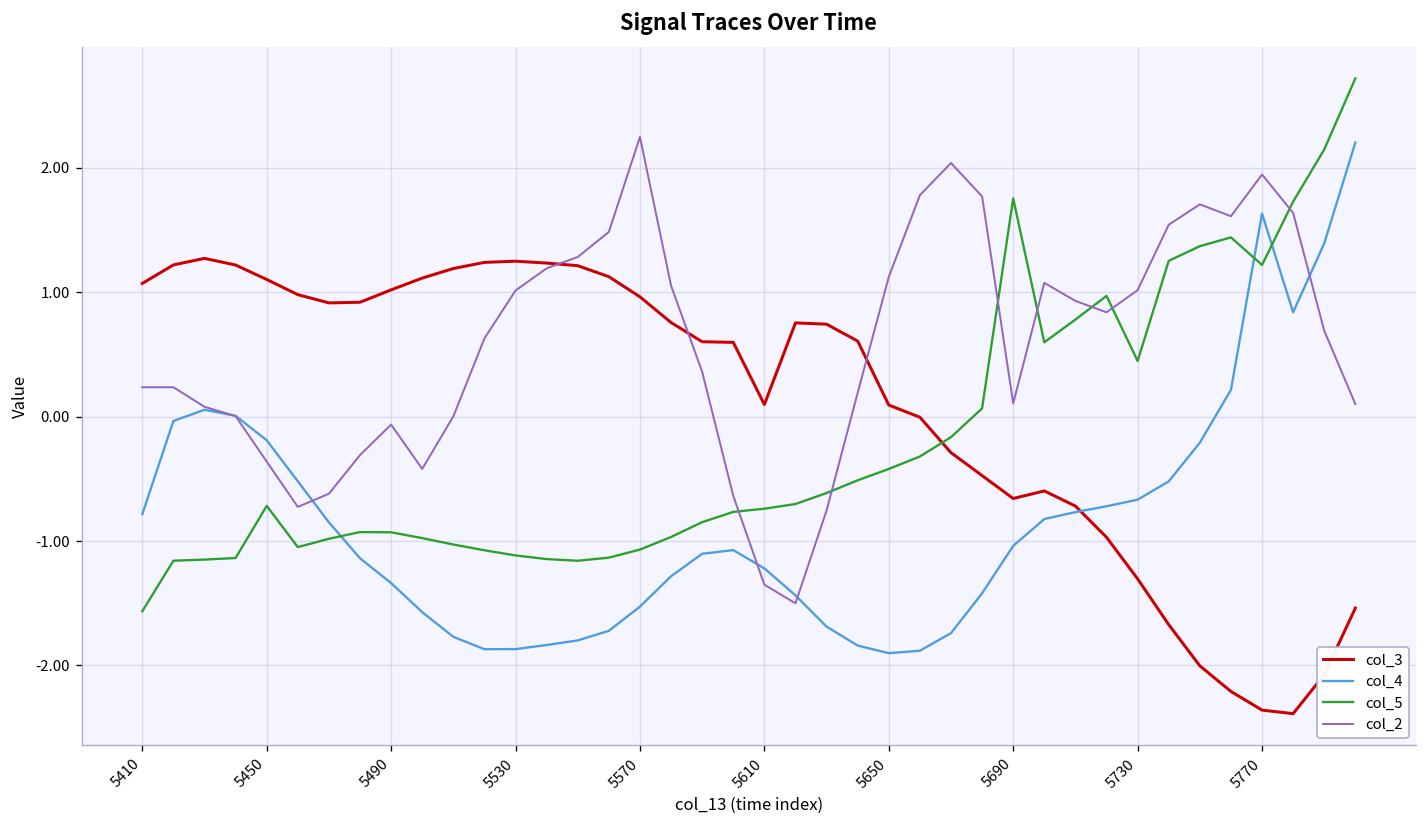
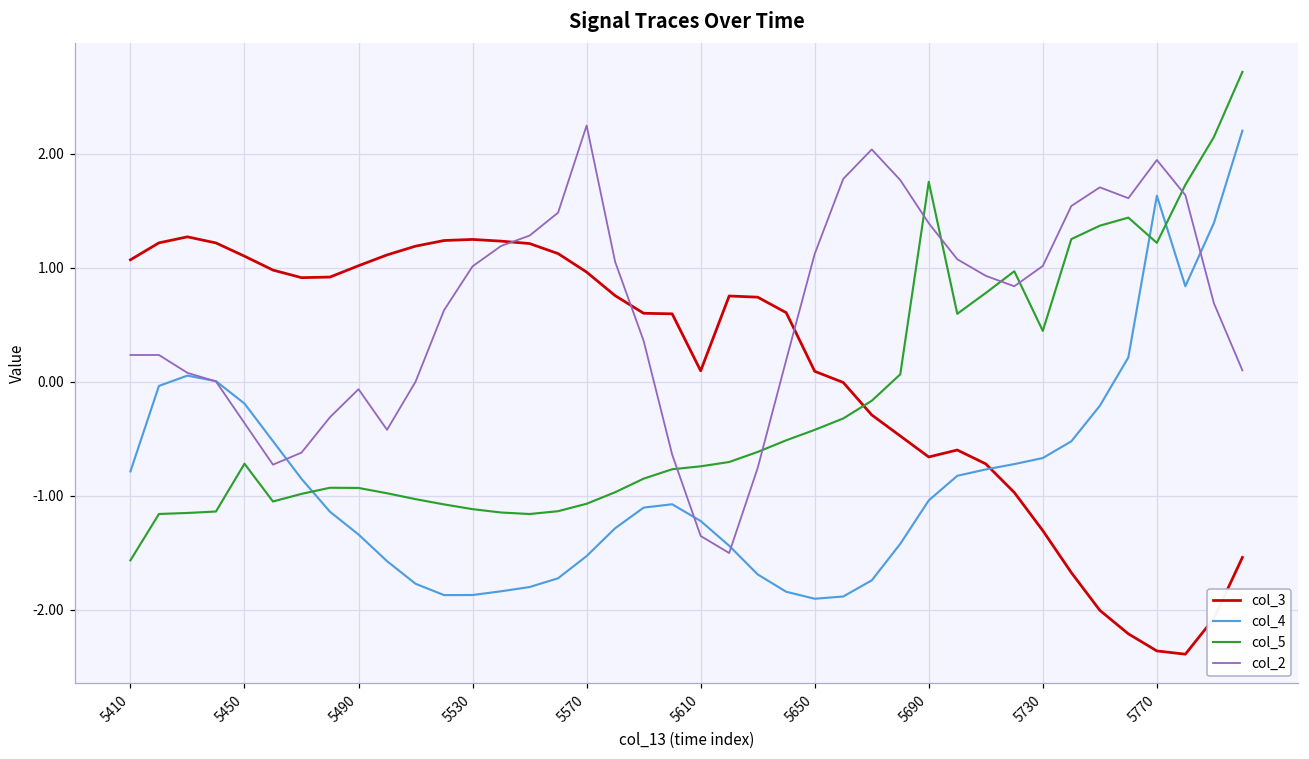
  {
    "col_3": {
      "5410": 1.07,
      "5450": 1.10,
      "5490": 1.02,
      "5530": 1.25,
      "5570": 0.96,
      "5610": 0.10,
      "5650": 0.09,
      "5690": -0.66,
      "5730": -1.30,
      "5770": -2.36
    },
    "col_4": {
      "5410": -0.79,
      "5450": -0.19,
      "5490": -1.34,
      "5530": -1.87,
      "5570": -1.53,
      "5610": -1.22,
      "5650": -1.90,
      "5690": -1.04,
      "5730": -0.67,
      "5770": 1.63
    },
    "col_5": {
      "5410": -1.56,
      "5450": -0.72,
      "5490": -0.93,
      "5530": -1.12,
      "5570": -1.07,
      "5610": -0.74,
      "5650": -0.42,
      "5690": 1.75,
      "5730": 0.45,
      "5770": 1.22
    },
    "col_2": {
      "5410": 0.24,
      "5450": -0.36,
      "5490": -0.06,
      "5530": 1.01,
      "5570": 2.25,
      "5610": -1.35,
      "5650": 1.12,
-     "5690": 0.11,
+     "5690": 1.39,
      "5730": 1.02,
      "5770": 1.95
    }
  }
